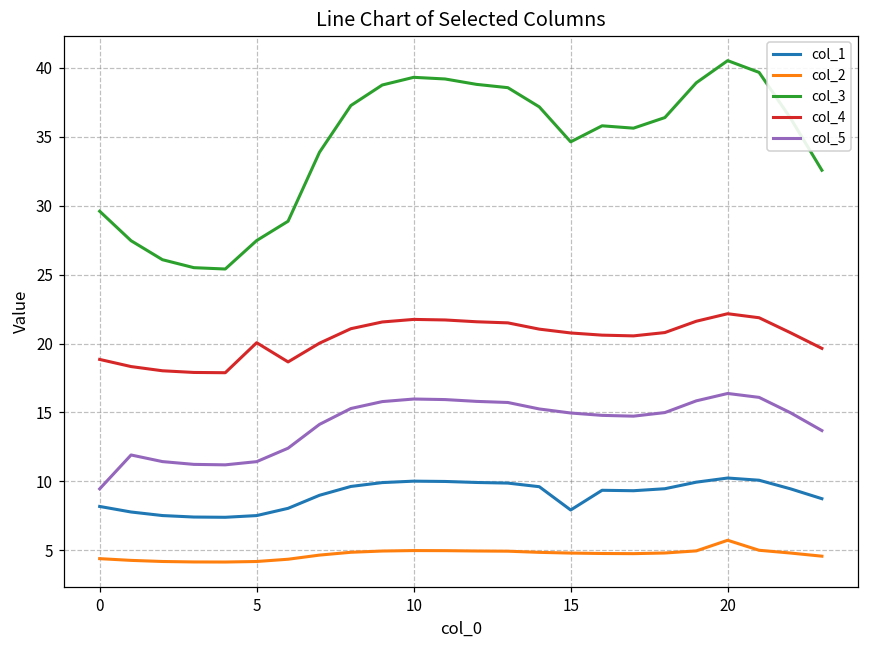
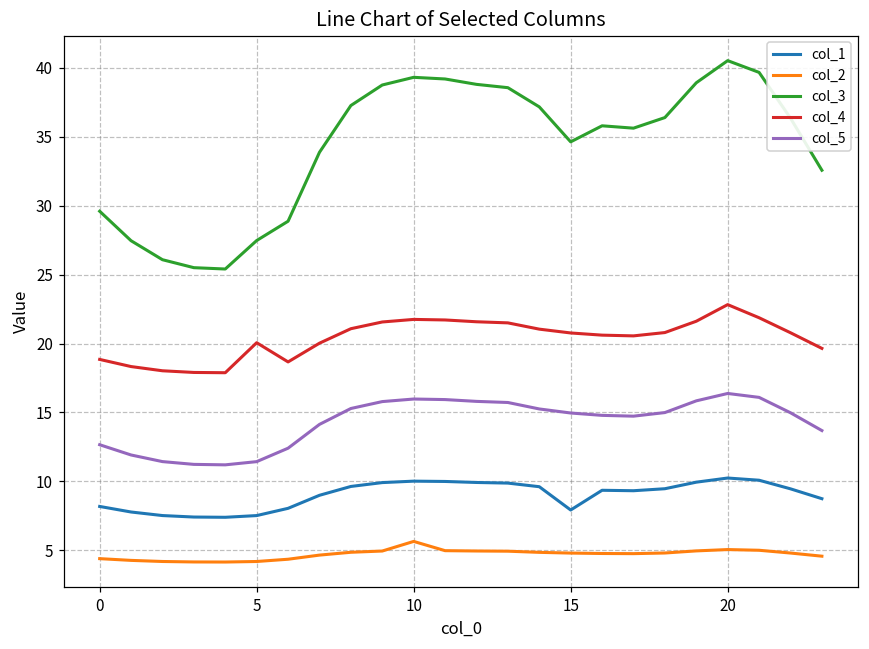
  {
    "col_1": {
      "0": 8.2,
      "5": 7.5,
      "10": 10.0,
      "15": 7.9,
      "20": 10.2
    },
    "col_2": {
      "0": 4.4,
      "5": 4.2,
-     "10": 5.0,
+     "10": 5.7,
      "15": 4.8,
-     "20": 5.7
+     "20": 5.1
    },
    "col_3": {
      "0": 29.6,
      "5": 27.5,
      "10": 39.3,
      "15": 34.6,
      "20": 40.5
    },
    "col_4": {
      "0": 18.8,
      "5": 20.1,
      "10": 21.7,
      "15": 20.8,
-     "20": 22.2
+     "20": 22.8
    },
    "col_5": {
-     "0": 9.5,
+     "0": 12.7,
      "5": 11.4,
      "10": 16.0,
      "15": 15.0,
      "20": 16.4
    }
  }
